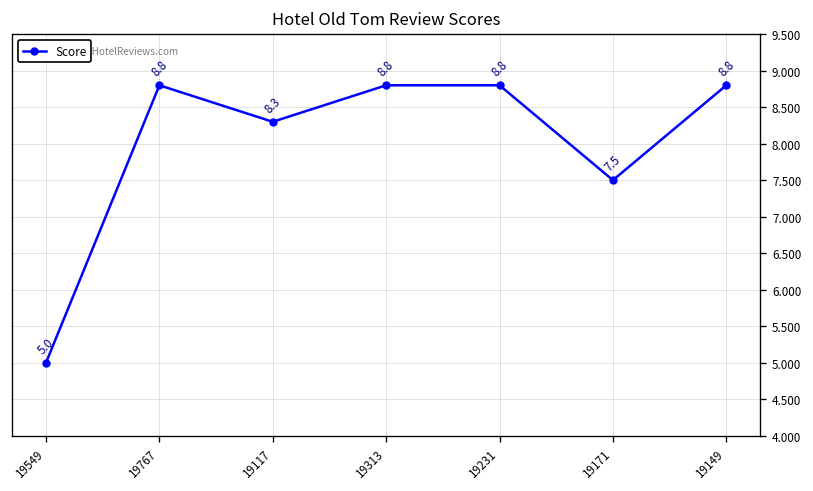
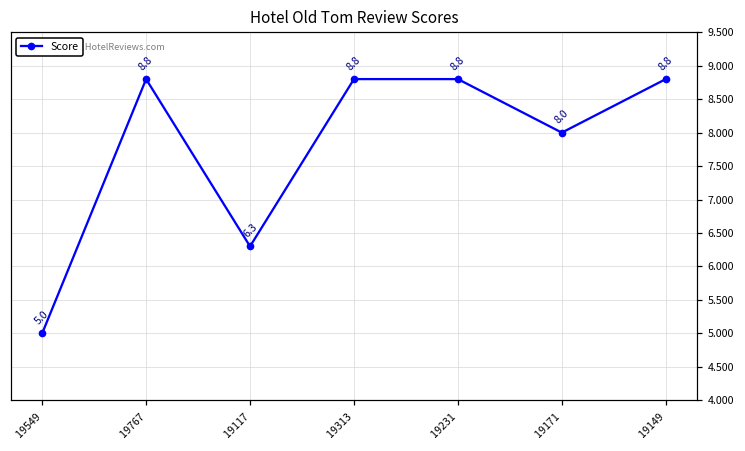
  {
    "19549": 5.0,
    "19767": 8.8,
-   "19117": 8.3,
+   "19117": 6.3,
    "19313": 8.8,
    "19231": 8.8,
-   "19171": 7.5,
+   "19171": 8.0,
    "19149": 8.8
  }
